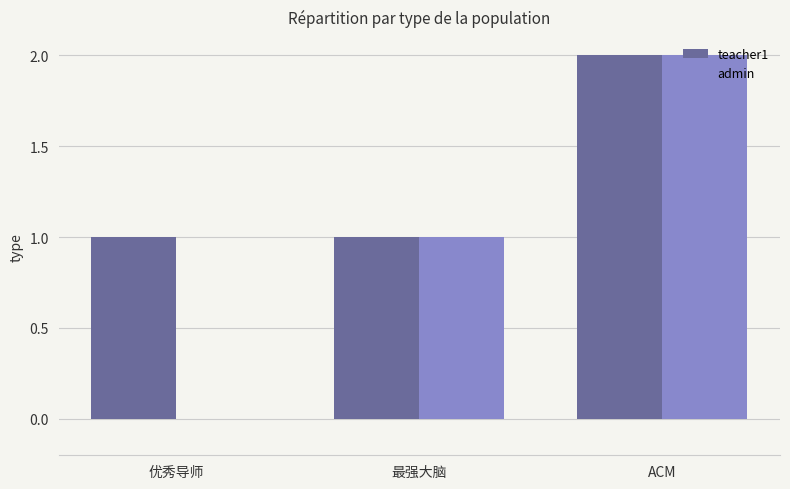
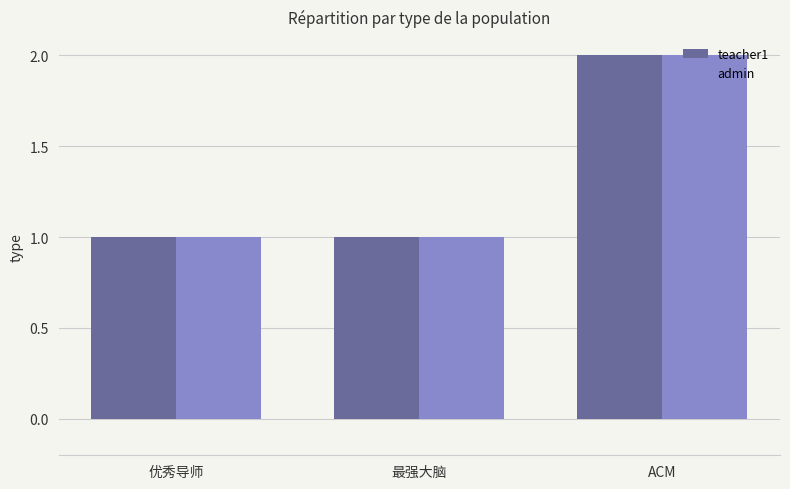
  {
    "teacher1": {
      "优秀导师": 1,
      "最强大脑": 1,
      "ACM": 2
    },
    "admin": {
-     "优秀导师": 0,
+     "优秀导师": 1,
      "最强大脑": 1
    }
  }
